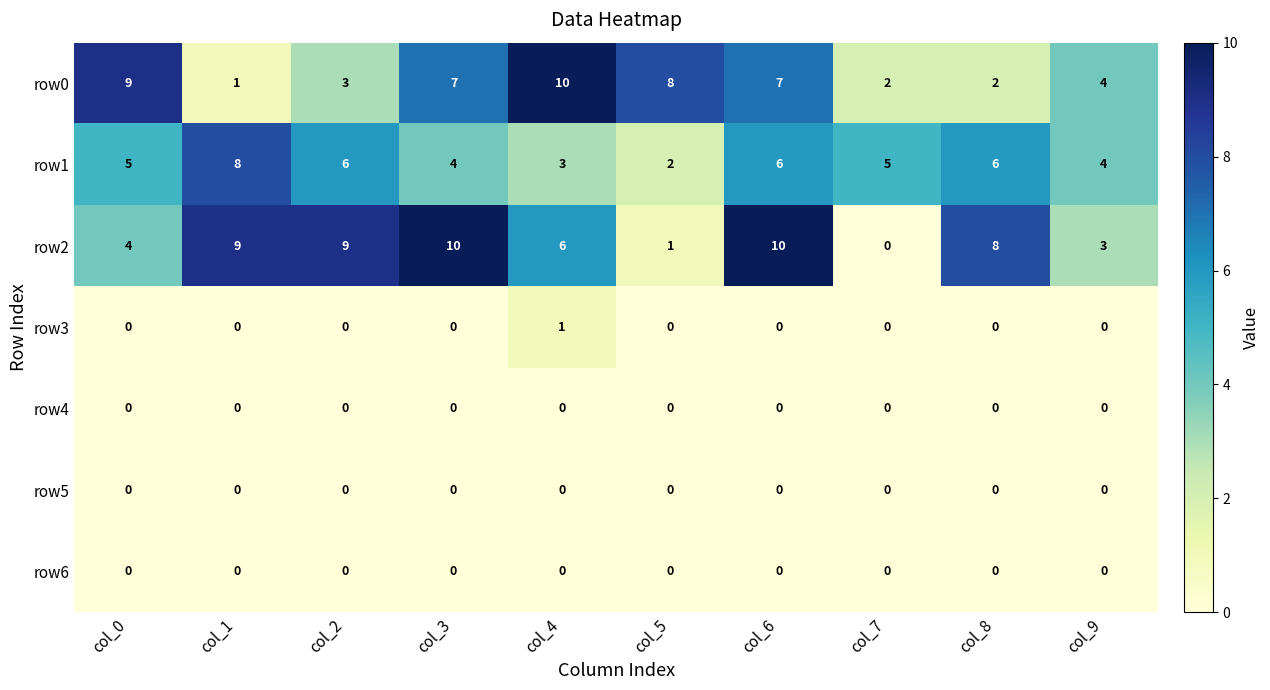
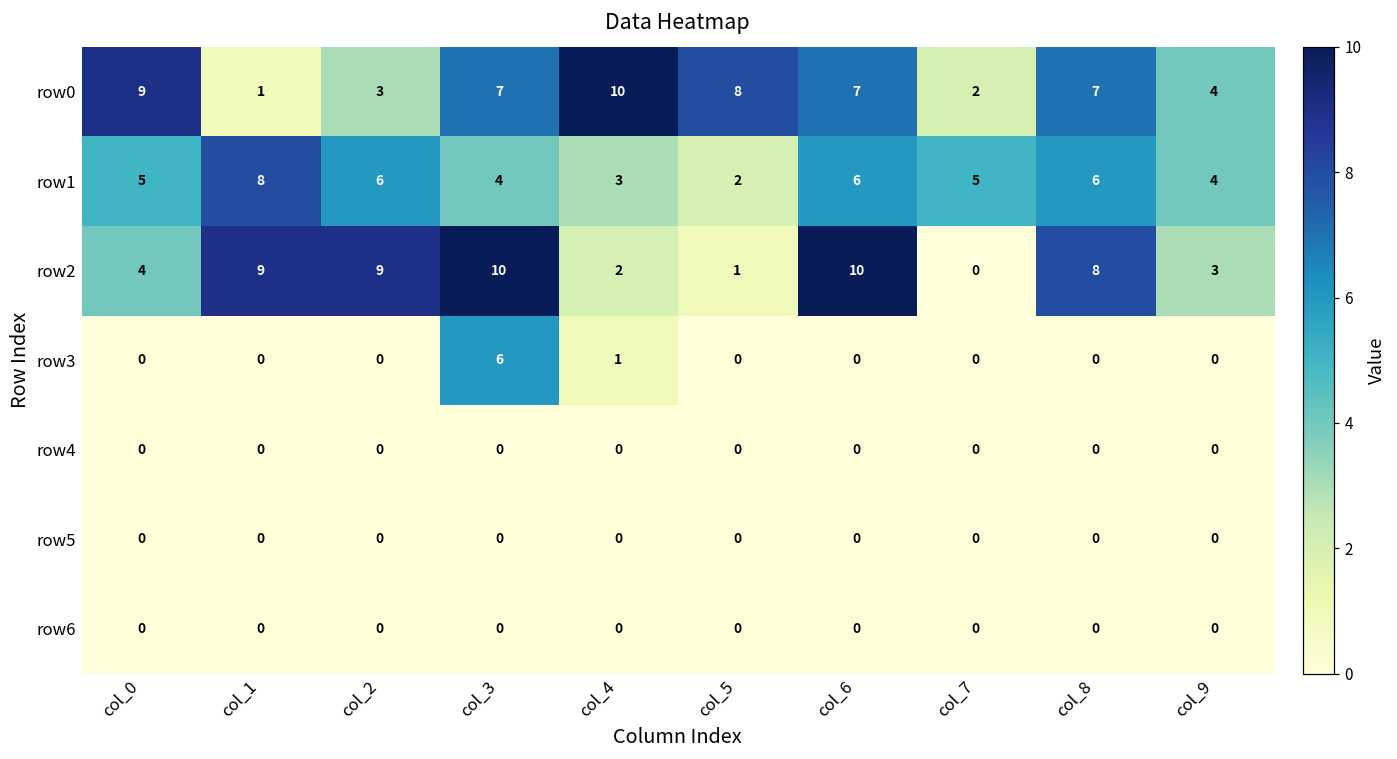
  {
    "row0": {
      "col_0": 9,
      "col_1": 1,
      "col_2": 3,
      "col_3": 7,
      "col_4": 10,
      "col_5": 8,
      "col_6": 7,
      "col_7": 2,
-     "col_8": 2,
+     "col_8": 7,
      "col_9": 4
    },
    "row1": {
      "col_0": 5,
      "col_1": 8,
      "col_2": 6,
      "col_3": 4,
      "col_4": 3,
      "col_5": 2,
      "col_6": 6,
      "col_7": 5,
      "col_8": 6,
      "col_9": 4
    },
    "row2": {
      "col_0": 4,
      "col_1": 9,
      "col_2": 9,
      "col_3": 10,
-     "col_4": 6,
+     "col_4": 2,
      "col_5": 1,
      "col_6": 10,
      "col_7": 0,
      "col_8": 8,
      "col_9": 3
    },
    "row3": {
      "col_0": 0,
      "col_1": 0,
      "col_2": 0,
-     "col_3": 0,
+     "col_3": 6,
      "col_4": 1,
      "col_5": 0,
      "col_6": 0,
      "col_7": 0,
      "col_8": 0,
      "col_9": 0
    },
    "row4": {
      "col_0": 0,
      "col_1": 0,
      "col_2": 0,
      "col_3": 0,
      "col_4": 0,
      "col_5": 0,
      "col_6": 0,
      "col_7": 0,
      "col_8": 0,
      "col_9": 0
    },
    "row5": {
      "col_0": 0,
      "col_1": 0,
      "col_2": 0,
      "col_3": 0,
      "col_4": 0,
      "col_5": 0,
      "col_6": 0,
      "col_7": 0,
      "col_8": 0,
      "col_9": 0
    },
    "row6": {
      "col_0": 0,
      "col_1": 0,
      "col_2": 0,
      "col_3": 0,
      "col_4": 0,
      "col_5": 0,
      "col_6": 0,
      "col_7": 0,
      "col_8": 0,
      "col_9": 0
    }
  }
